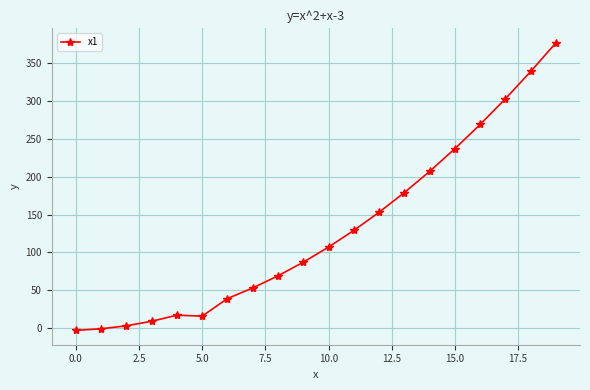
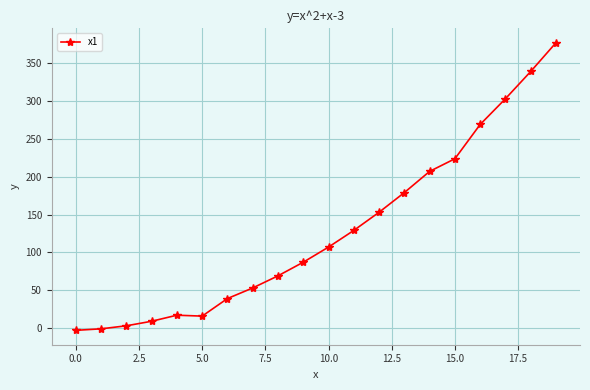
  {
    "0.0": 0,
    "5.0": 20,
    "10.0": 110,
-   "15.0": 240
+   "15.0": 220
  }
